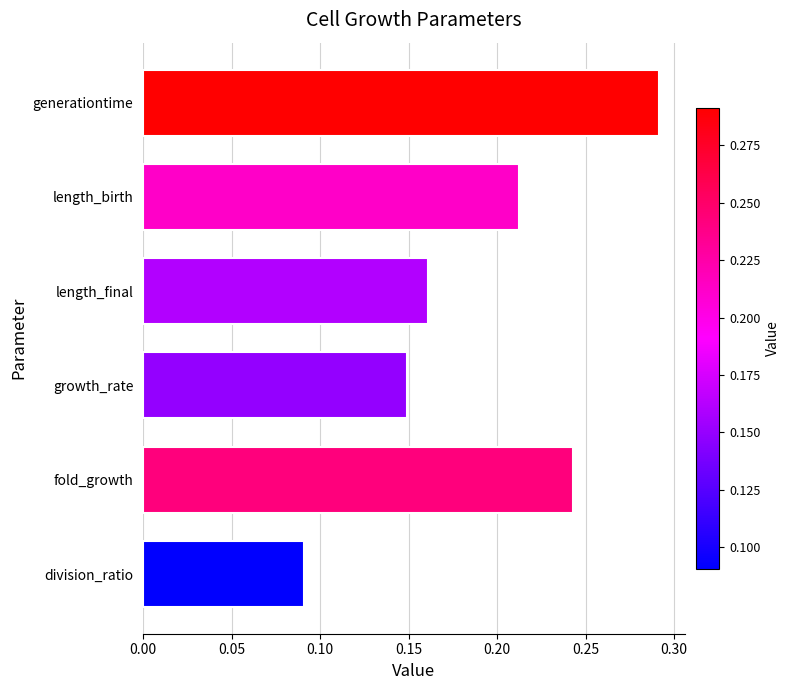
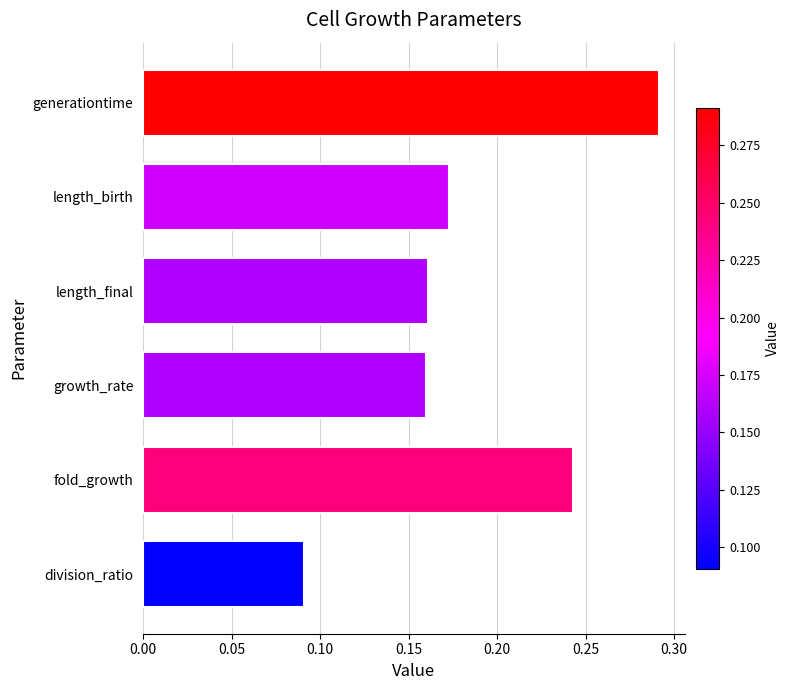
  {
    "generationtime": 0.291,
-   "length_birth": 0.213,
+   "length_birth": 0.173,
    "length_final": 0.161,
-   "growth_rate": 0.149,
+   "growth_rate": 0.160,
    "fold_growth": 0.243,
    "division_ratio": 0.091
  }
